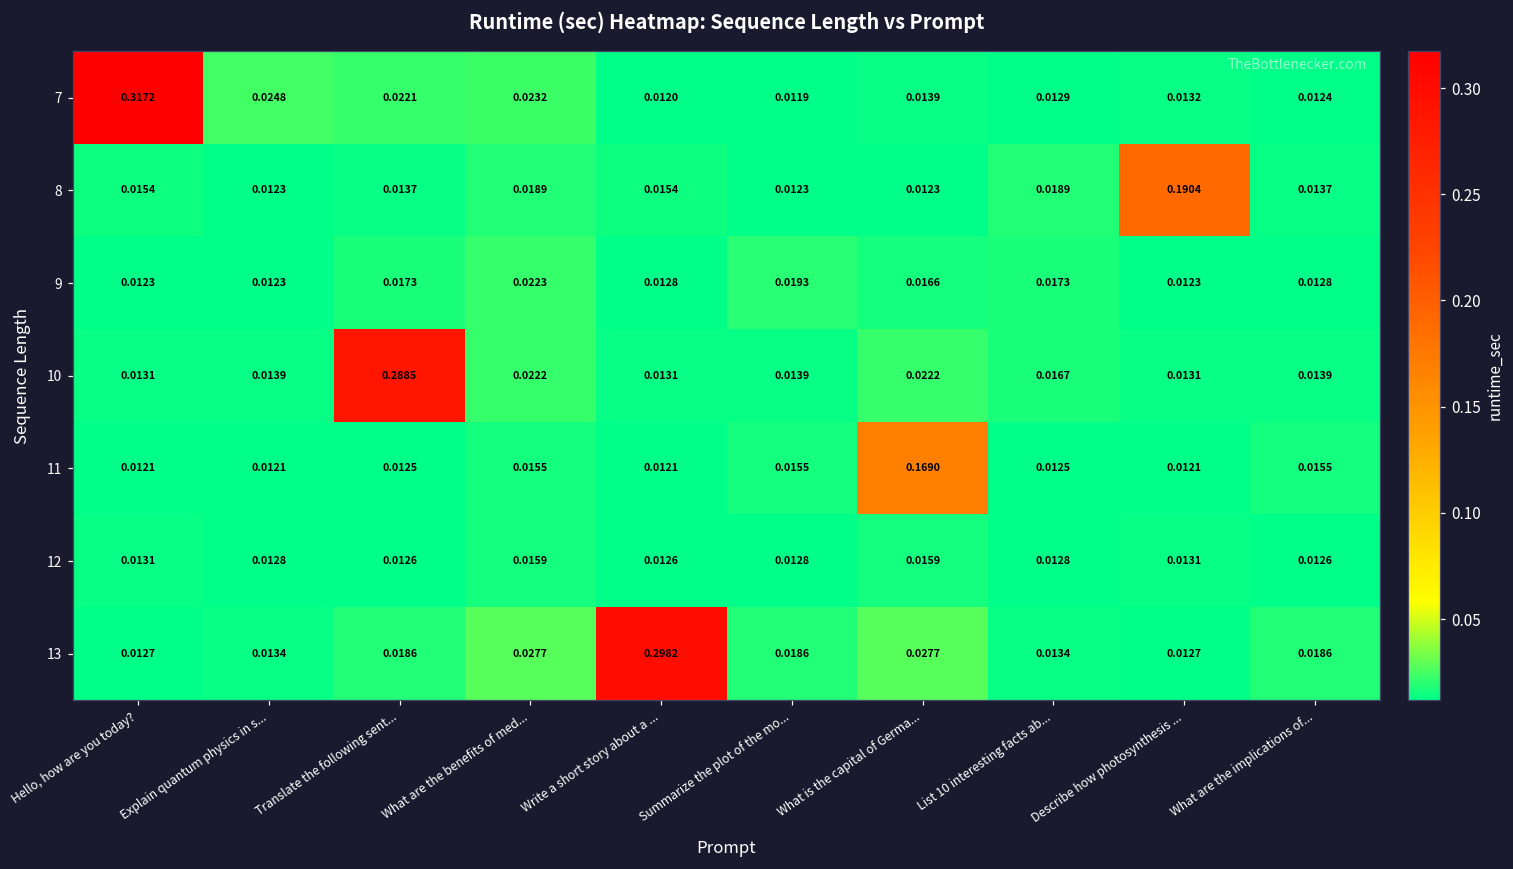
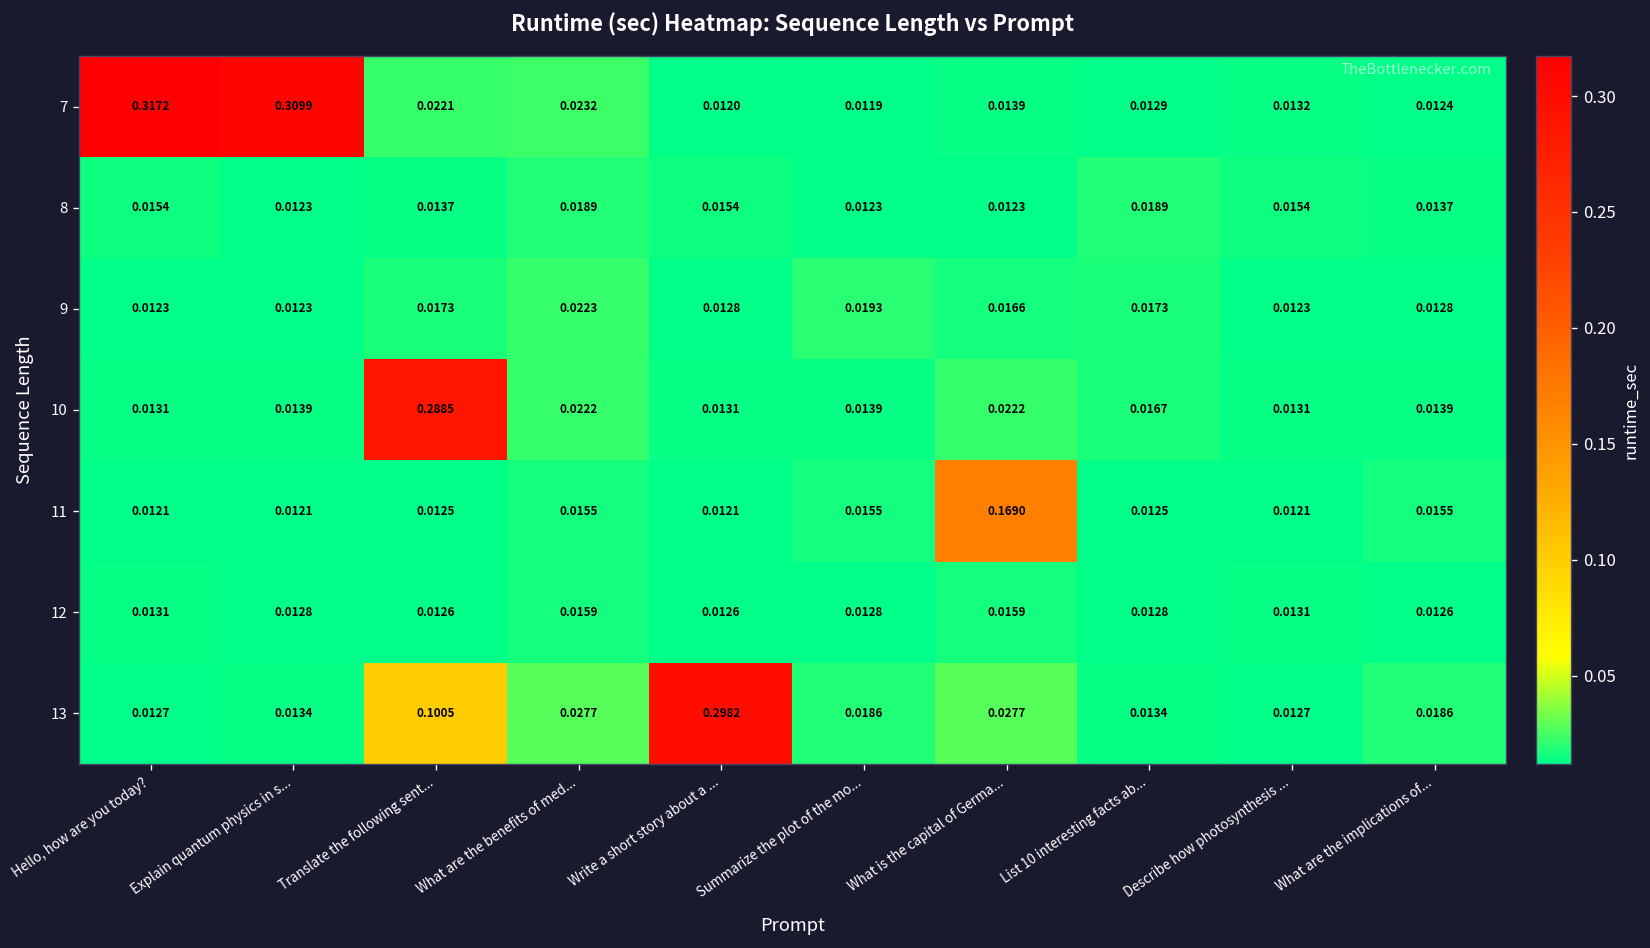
  {
    "7": {
      "Hello, how are you today?": 0.3172,
-     "Explain quantum physics in s...": 0.0248,
+     "Explain quantum physics in s...": 0.3099,
      "Translate the following sent...": 0.0221,
      "What are the benefits of med...": 0.0232,
      "Write a short story about a ...": 0.0120,
      "Summarize the plot of the mo...": 0.0119,
      "What is the capital of Germa...": 0.0139,
      "List 10 interesting facts ab...": 0.0129,
      "Describe how photosynthesis ...": 0.0132
    },
    "8": {
      "Hello, how are you today?": 0.0154,
      "Explain quantum physics in s...": 0.0123,
      "Translate the following sent...": 0.0137,
      "What are the benefits of med...": 0.0189,
      "Write a short story about a ...": 0.0154,
      "Summarize the plot of the mo...": 0.0123,
      "What is the capital of Germa...": 0.0123,
      "List 10 interesting facts ab...": 0.0189,
-     "Describe how photosynthesis ...": 0.1904,
+     "Describe how photosynthesis ...": 0.0154,
      "What are the implications of...": 0.0137
    },
    "9": {
      "Hello, how are you today?": 0.0123,
      "Explain quantum physics in s...": 0.0123,
      "Translate the following sent...": 0.0173,
      "What are the benefits of med...": 0.0223,
      "Write a short story about a ...": 0.0128,
      "Summarize the plot of the mo...": 0.0193,
      "What is the capital of Germa...": 0.0166,
      "List 10 interesting facts ab...": 0.0173,
      "Describe how photosynthesis ...": 0.0123,
      "What are the implications of...": 0.0128
    },
    "10": {
      "Hello, how are you today?": 0.0131,
      "Explain quantum physics in s...": 0.0139,
      "Translate the following sent...": 0.2885,
      "What are the benefits of med...": 0.0222,
      "Write a short story about a ...": 0.0131,
      "Summarize the plot of the mo...": 0.0139,
      "What is the capital of Germa...": 0.0222,
      "List 10 interesting facts ab...": 0.0167,
      "Describe how photosynthesis ...": 0.0131,
      "What are the implications of...": 0.0139
    },
    "11": {
      "Hello, how are you today?": 0.0121,
      "Explain quantum physics in s...": 0.0121,
      "Translate the following sent...": 0.0125,
      "What are the benefits of med...": 0.0155,
      "Write a short story about a ...": 0.0121,
      "Summarize the plot of the mo...": 0.0155,
      "What is the capital of Germa...": 0.1690,
      "List 10 interesting facts ab...": 0.0125,
      "Describe how photosynthesis ...": 0.0121,
      "What are the implications of...": 0.0155
    },
    "12": {
      "Hello, how are you today?": 0.0131,
      "Explain quantum physics in s...": 0.0128,
      "Translate the following sent...": 0.0126,
      "What are the benefits of med...": 0.0159,
      "Write a short story about a ...": 0.0126,
      "Summarize the plot of the mo...": 0.0128,
      "What is the capital of Germa...": 0.0159,
      "List 10 interesting facts ab...": 0.0128,
      "Describe how photosynthesis ...": 0.0131,
      "What are the implications of...": 0.0126
    },
    "13": {
      "Hello, how are you today?": 0.0127,
      "Explain quantum physics in s...": 0.0134,
-     "Translate the following sent...": 0.0186,
+     "Translate the following sent...": 0.1005,
      "What are the benefits of med...": 0.0277,
      "Write a short story about a ...": 0.2982,
      "Summarize the plot of the mo...": 0.0186,
      "What is the capital of Germa...": 0.0277,
      "List 10 interesting facts ab...": 0.0134,
      "Describe how photosynthesis ...": 0.0127,
      "What are the implications of...": 0.0186
    }
  }
